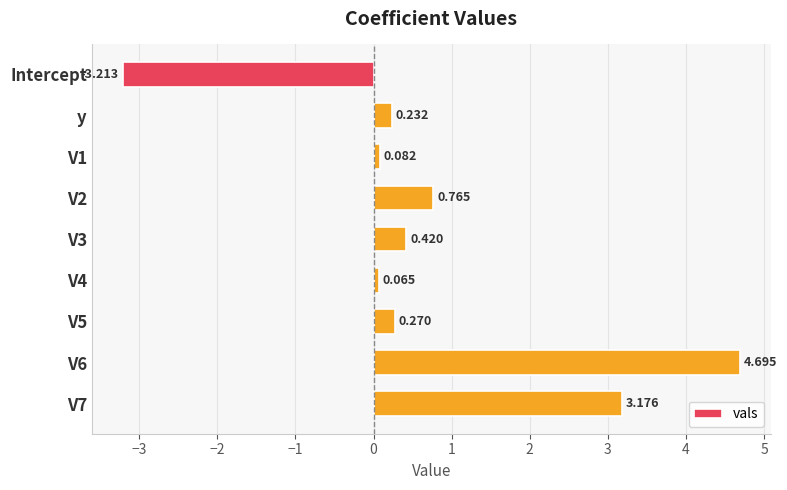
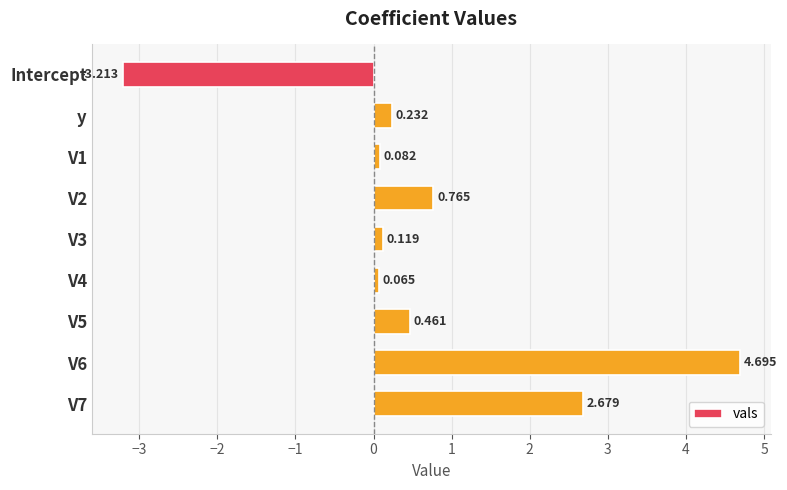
  {
    "Intercept": -3.213,
    "y": 0.232,
    "V1": 0.082,
    "V2": 0.765,
-   "V3": 0.420,
+   "V3": 0.119,
    "V4": 0.065,
-   "V5": 0.270,
+   "V5": 0.461,
    "V6": 4.695,
-   "V7": 3.176
+   "V7": 2.679
  }
